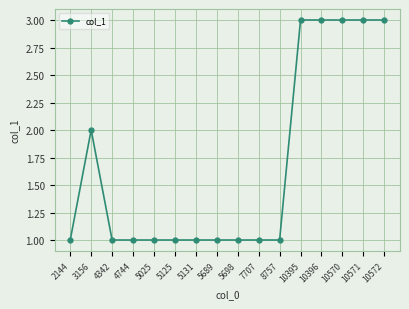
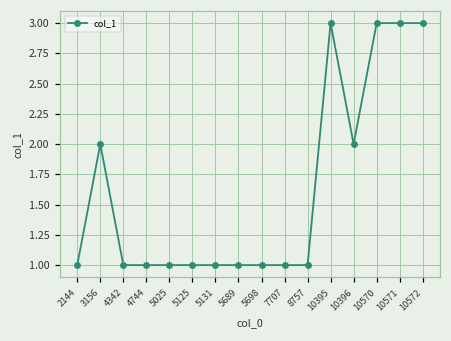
  {
    "2144": 1,
    "3156": 2,
    "4342": 1,
    "4744": 1,
    "5025": 1,
    "5125": 1,
    "5131": 1,
    "5689": 1,
    "5698": 1,
    "7707": 1,
    "8757": 1,
    "10395": 3,
-   "10396": 3,
+   "10396": 2,
    "10570": 3,
    "10571": 3,
    "10572": 3
  }
